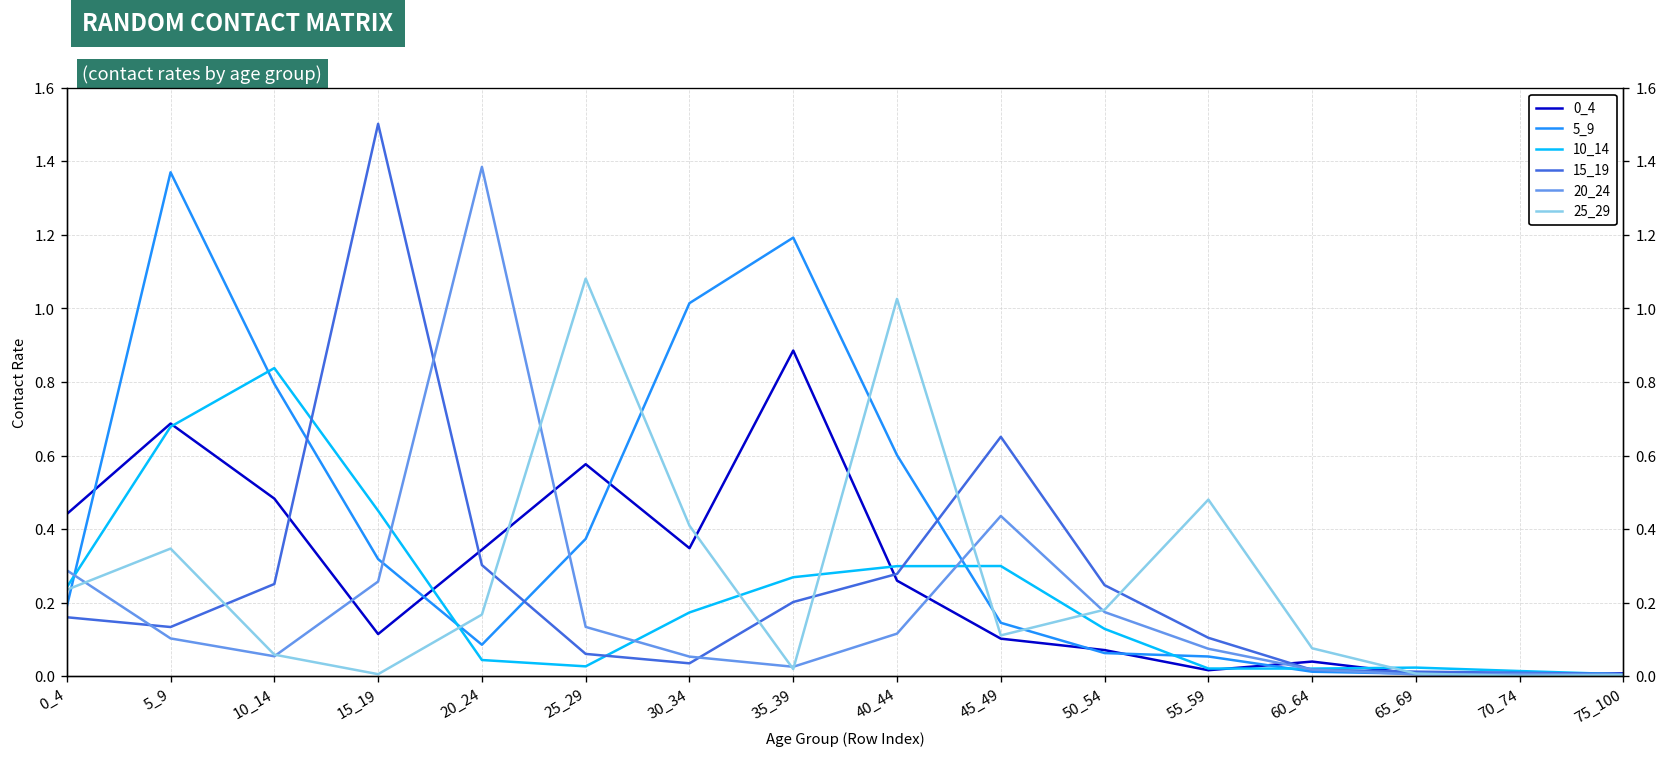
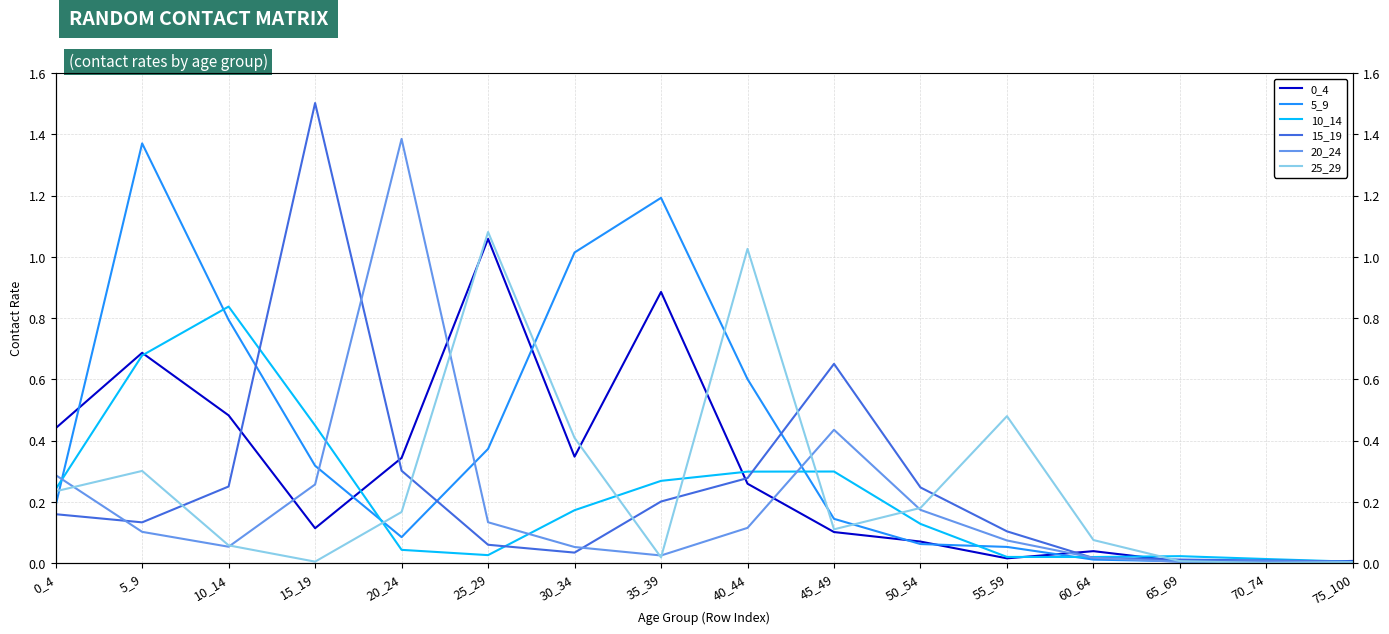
  {
    "0_4": {
      "0_4": 0.44,
      "5_9": 0.69,
      "10_14": 0.48,
      "15_19": 0.11,
      "20_24": 0.34,
-     "25_29": 0.58,
+     "25_29": 1.06,
      "30_34": 0.35,
      "35_39": 0.89,
      "40_44": 0.26,
      "45_49": 0.10,
      "60_64": 0.04
    },
    "25_29": {
-     "5_9": 0.35,
+     "5_9": 0.30,
      "15_19": 0.01,
      "20_24": 0.17,
      "25_29": 1.08,
      "30_34": 0.41,
      "40_44": 1.03,
      "45_49": 0.11,
      "55_59": 0.48,
      "60_64": 0.08
    }
  }
